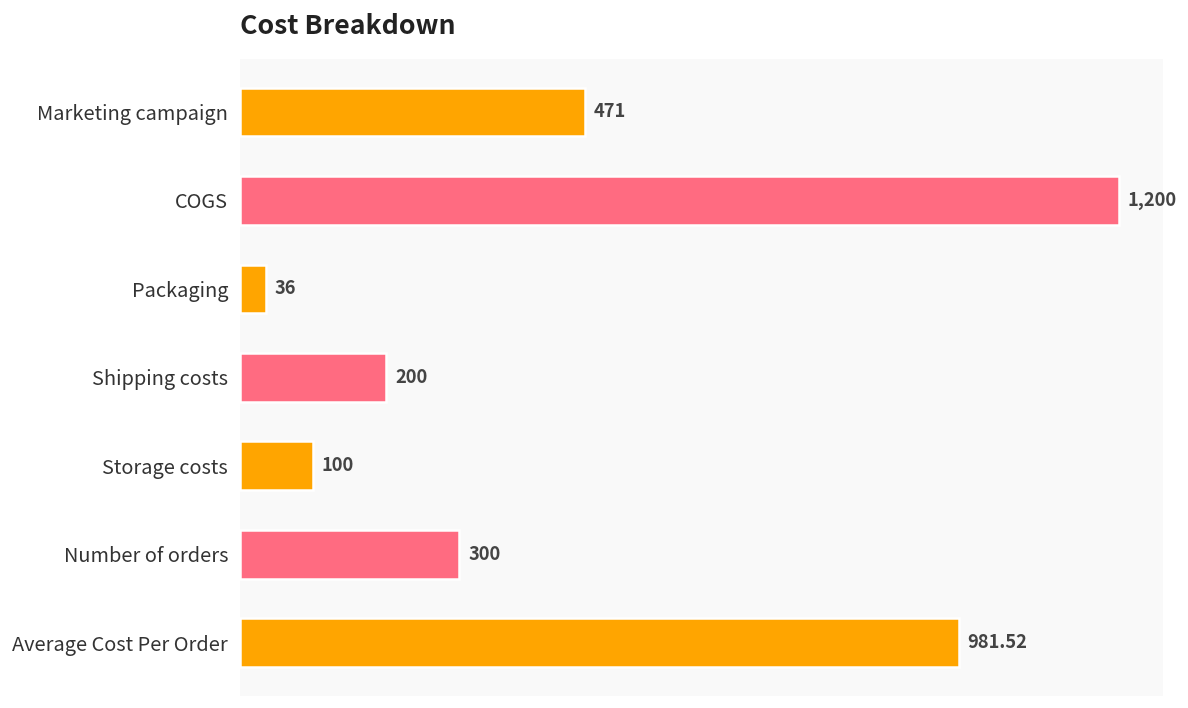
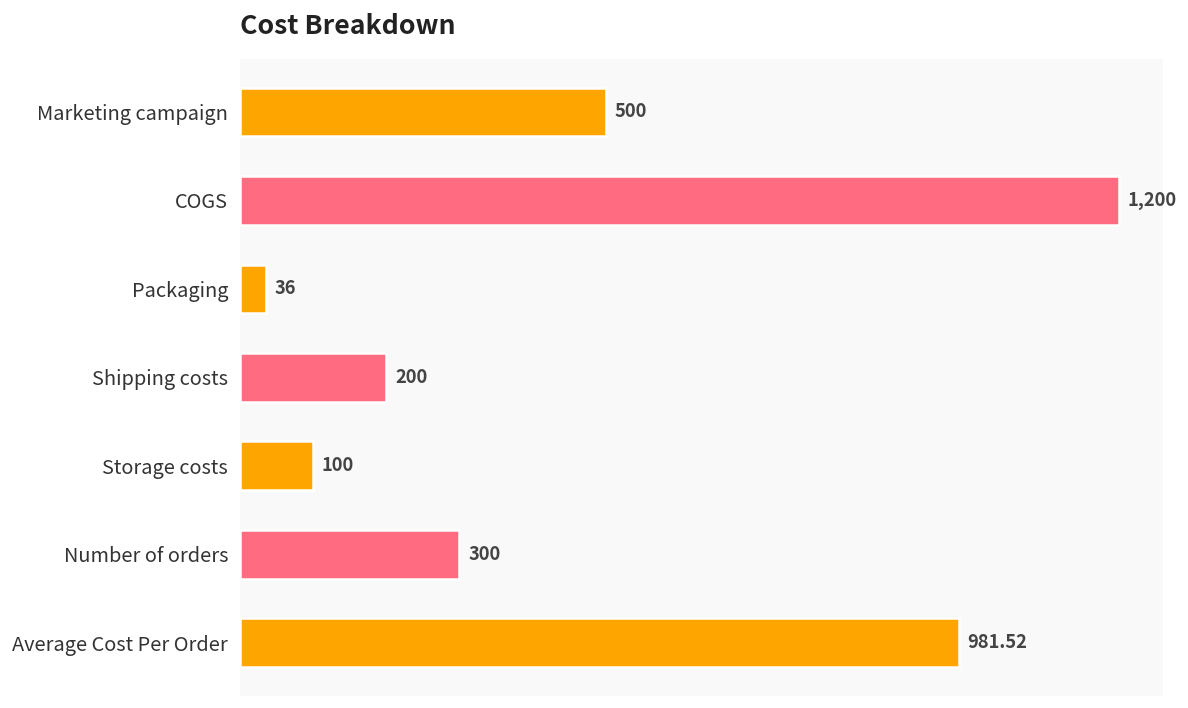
  {
-   "Marketing campaign": "471",
+   "Marketing campaign": "500",
    "COGS": "1,200",
    "Packaging": "36",
    "Shipping costs": "200",
    "Storage costs": "100",
    "Number of orders": "300",
    "Average Cost Per Order": "981.52"
  }
